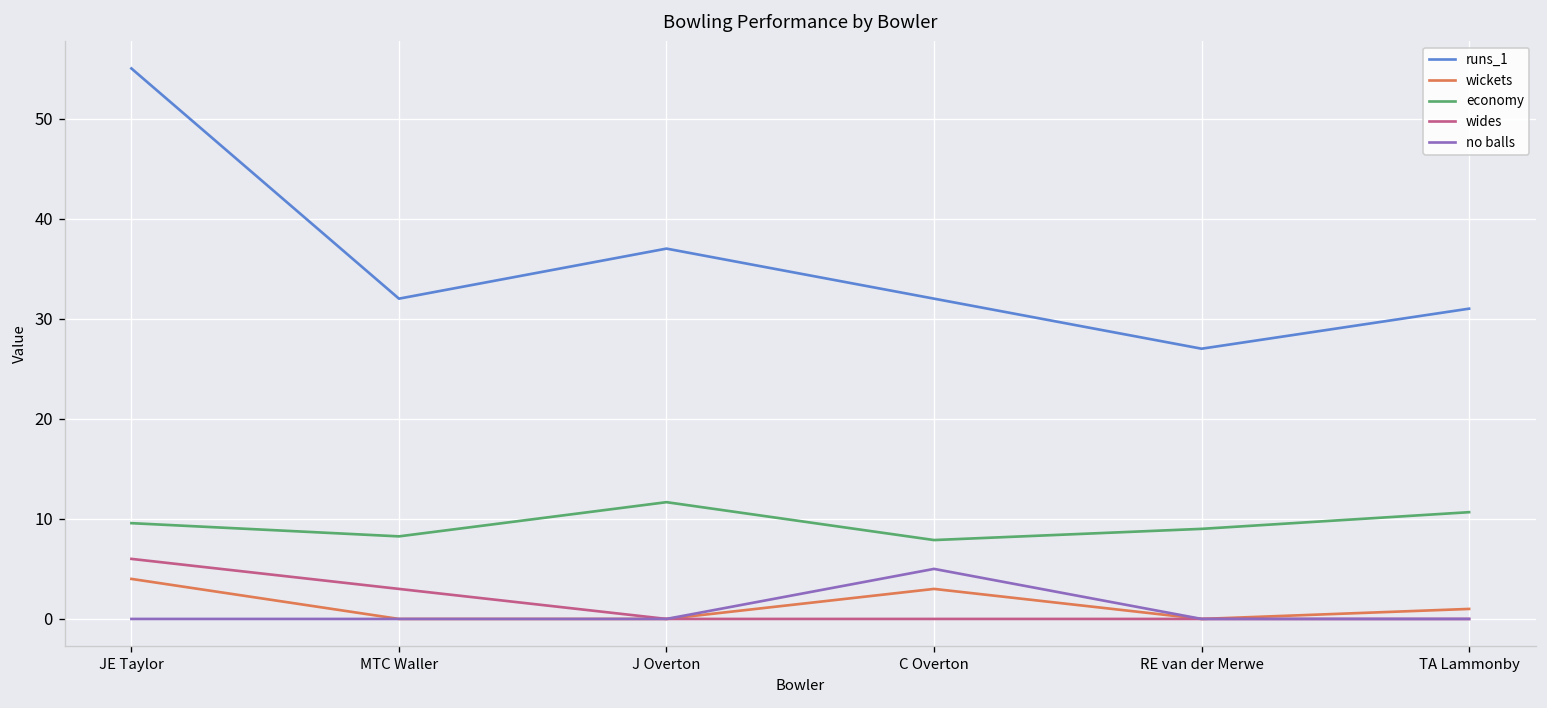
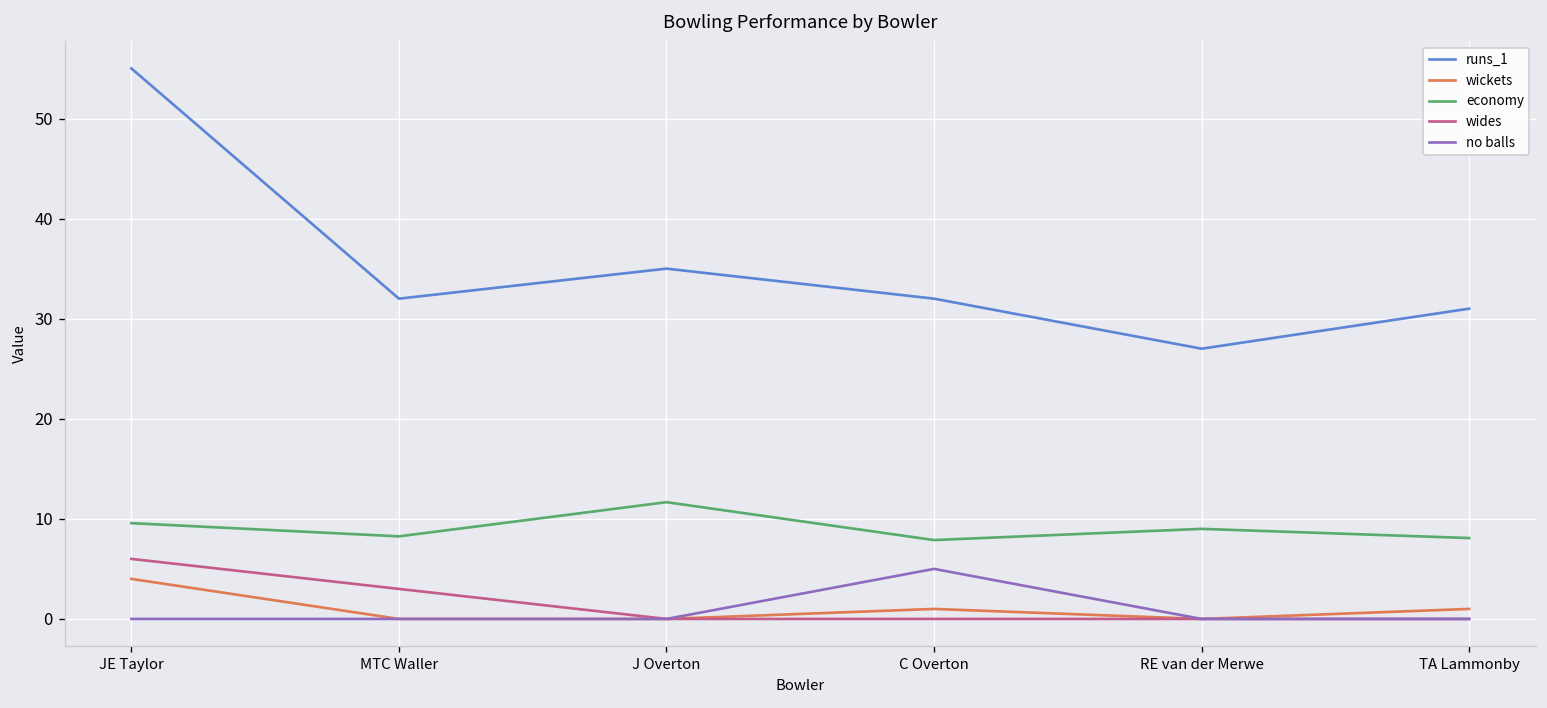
  {
    "runs_1": {
      "JE Taylor": 55,
      "MTC Waller": 32,
-     "J Overton": 37,
+     "J Overton": 35,
      "C Overton": 32,
      "RE van der Merwe": 27,
      "TA Lammonby": 31
    },
    "wickets": {
      "JE Taylor": 4,
-     "C Overton": 3,
+     "C Overton": 1,
      "TA Lammonby": 1
    },
    "economy": {
      "JE Taylor": 10,
      "MTC Waller": 8,
      "J Overton": 12,
      "C Overton": 8,
      "RE van der Merwe": 9,
-     "TA Lammonby": 11
+     "TA Lammonby": 8
    },
    "wides": {
      "JE Taylor": 6,
      "MTC Waller": 3,
      "C Overton": 0
    },
    "no balls": {
      "JE Taylor": 0,
      "C Overton": 5
    }
  }
